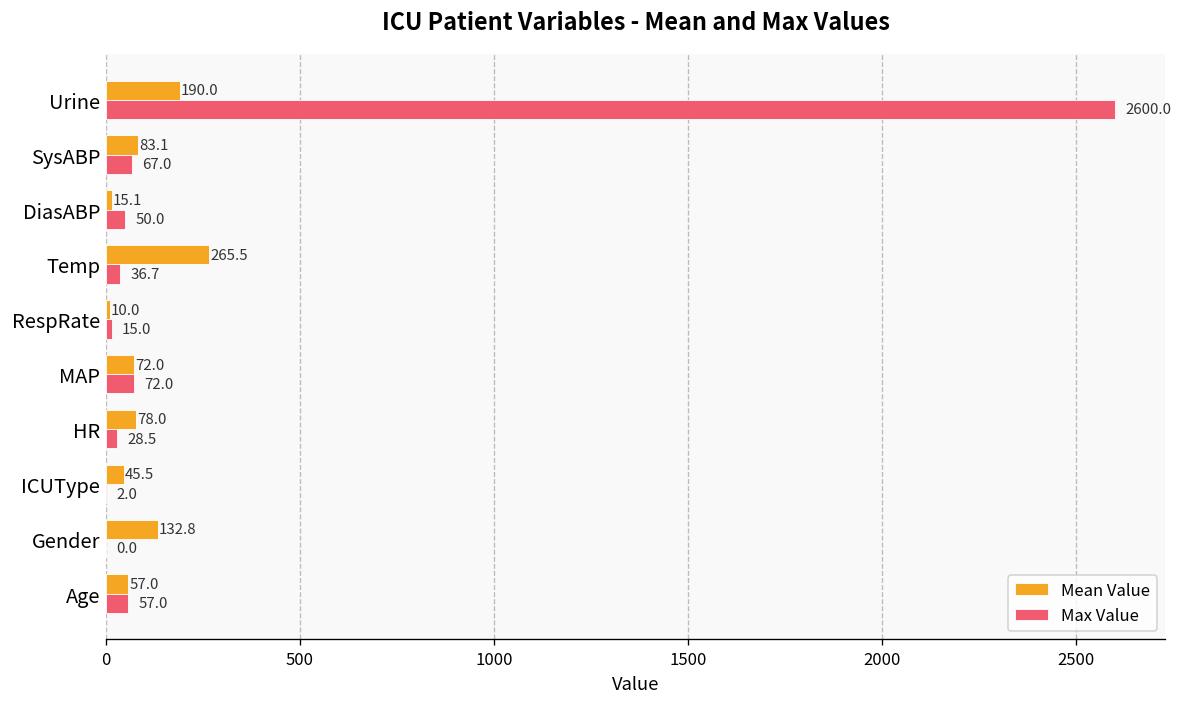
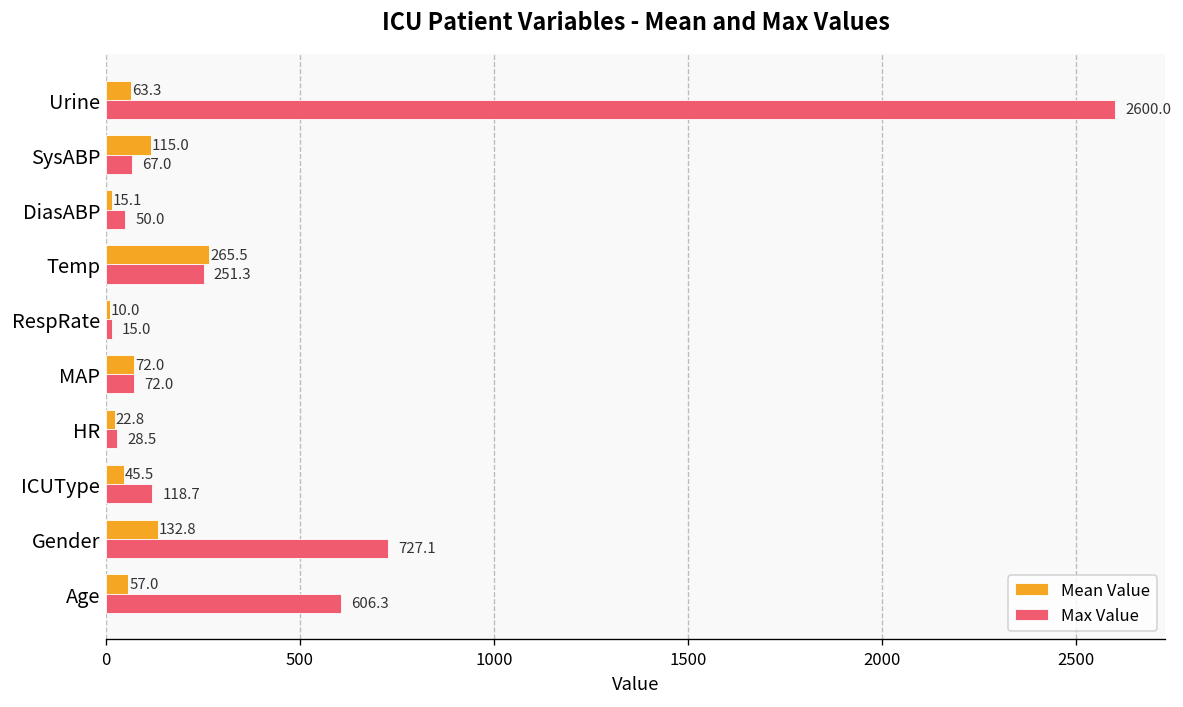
  {
    "Mean Value": {
-     "Urine": 190.0,
-     "SysABP": 83.1,
+     "Urine": 63.3,
+     "SysABP": 115.0,
      "DiasABP": 15.1,
      "Temp": 265.5,
      "RespRate": 10.0,
      "MAP": 72.0,
-     "HR": 78.0,
+     "HR": 22.8,
      "ICUType": 45.5,
      "Gender": 132.8,
      "Age": 57.0
    },
    "Max Value": {
      "Urine": 2600.0,
      "SysABP": 67.0,
      "DiasABP": 50.0,
-     "Temp": 36.7,
+     "Temp": 251.3,
      "RespRate": 15.0,
      "MAP": 72.0,
      "HR": 28.5,
-     "ICUType": 2.0,
-     "Gender": 0.0,
-     "Age": 57.0
+     "ICUType": 118.7,
+     "Gender": 727.1,
+     "Age": 606.3
    }
  }
